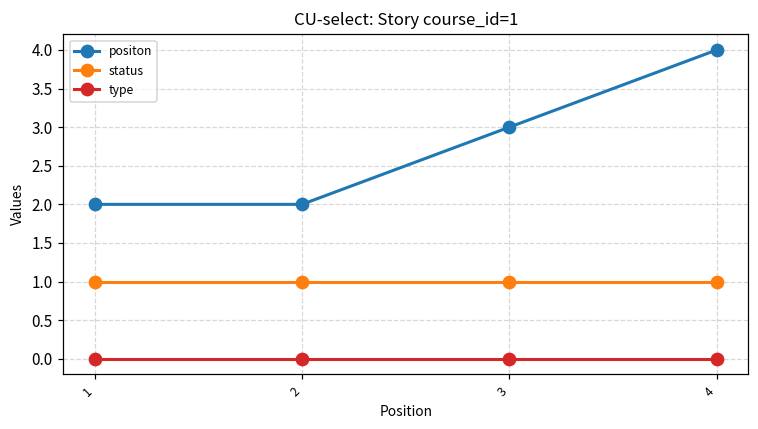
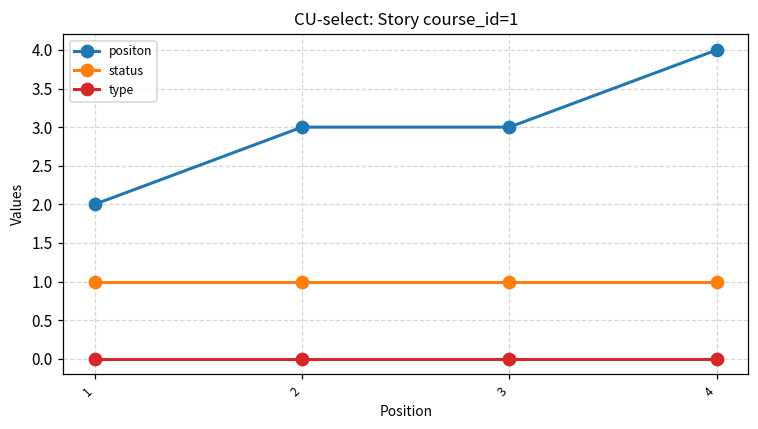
  {
    "positon": {
      "1": 2,
-     "2": 2,
+     "2": 3,
      "3": 3,
      "4": 4
    },
    "status": {
      "1": 1,
      "2": 1,
      "3": 1,
      "4": 1
    },
    "type": {
      "1": 0,
      "2": 0,
      "3": 0,
      "4": 0
    }
  }
